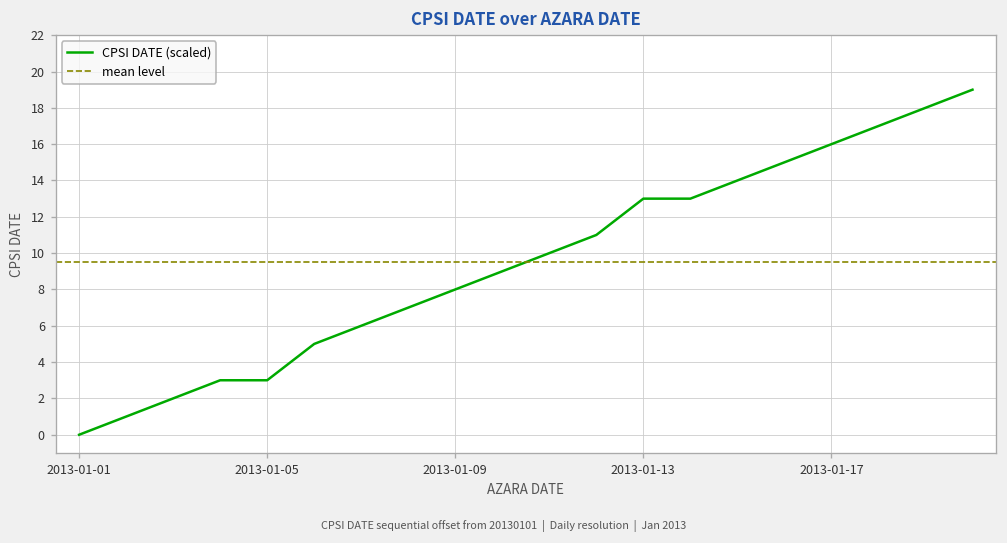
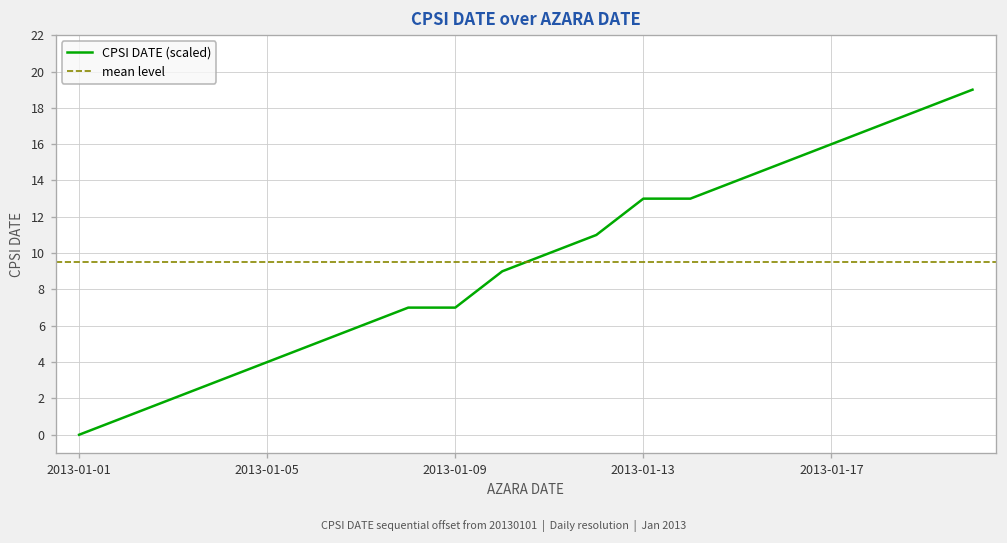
  {
    "2013-01-01": 0.0,
-   "2013-01-05": 3.0,
-   "2013-01-09": 8.0,
+   "2013-01-05": 4.0,
+   "2013-01-09": 7.0,
    "2013-01-13": 13.0,
    "2013-01-17": 16.0
  }
